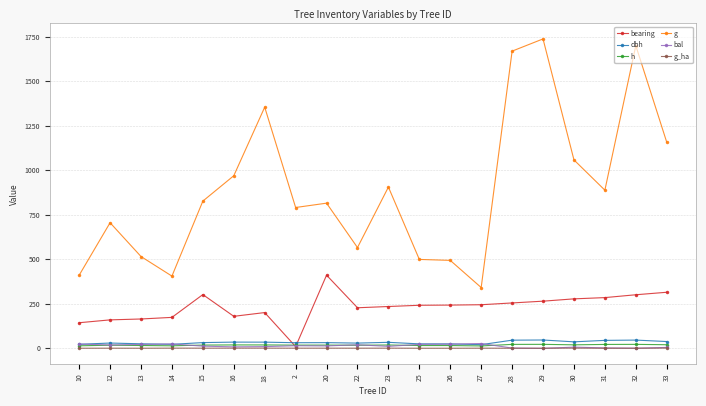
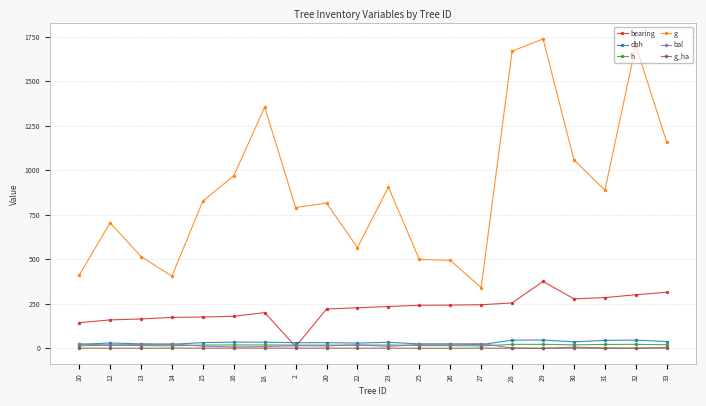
  {
    "bearing": {
      "10": 140,
      "12": 160,
      "13": 170,
      "14": 170,
-     "15": 300,
+     "15": 180,
      "16": 180,
      "18": 200,
-     "20": 410,
+     "20": 220,
      "22": 230,
      "23": 240,
      "25": 240,
      "26": 240,
      "27": 250,
      "28": 260,
-     "29": 270,
+     "29": 380,
      "30": 280,
      "31": 290,
      "32": 300,
      "33": 320
    },
    "dbh": {
      "16": 40,
      "18": 30,
      "23": 30,
      "28": 50,
      "29": 50,
      "30": 40,
      "31": 40,
      "32": 50,
      "33": 40
    },
    "h": {
      "28": 20,
      "29": 20,
      "31": 20,
      "32": 20,
      "33": 20
    },
    "g": {
      "10": 410,
      "12": 710,
      "13": 520,
      "14": 410,
      "15": 830,
      "16": 970,
      "18": 1350,
      "2": 790,
      "20": 820,
      "22": 570,
      "23": 910,
      "25": 500,
      "26": 490,
      "27": 340,
      "28": 1670,
      "29": 1740,
      "30": 1060,
      "31": 890,
      "33": 1160
    },
    "g_ha": {
      "12": 0,
      "13": 0,
      "22": 0,
      "25": 0,
      "26": 0
    }
  }
